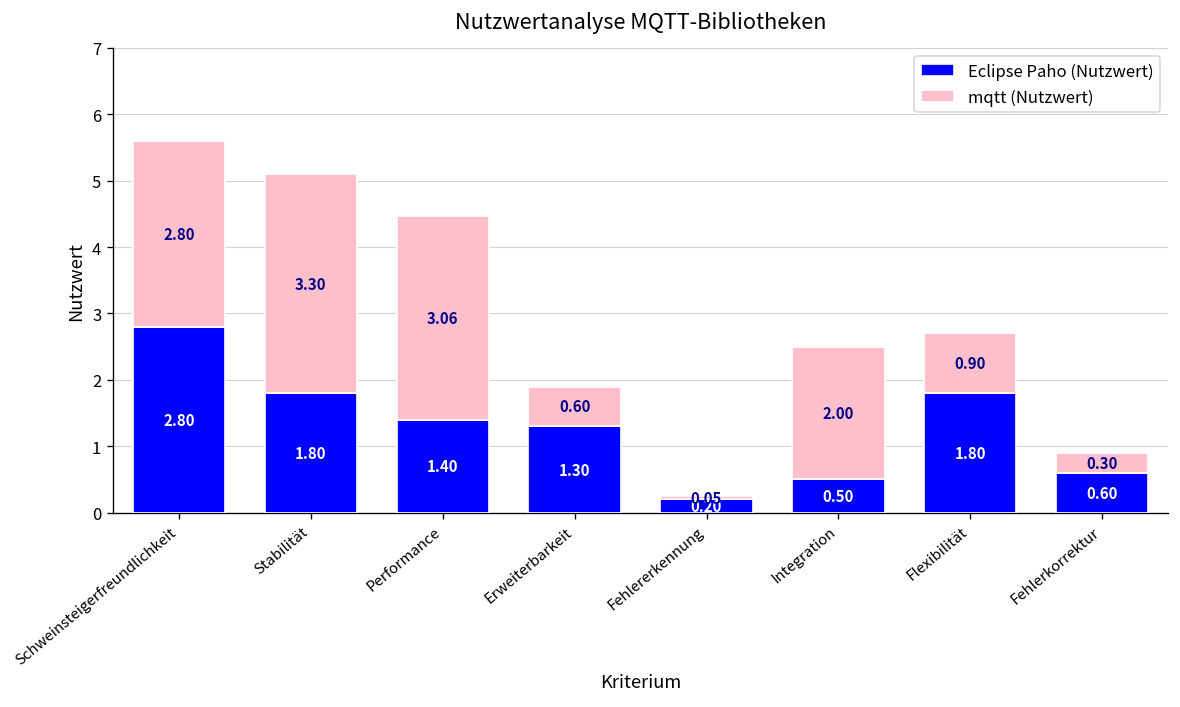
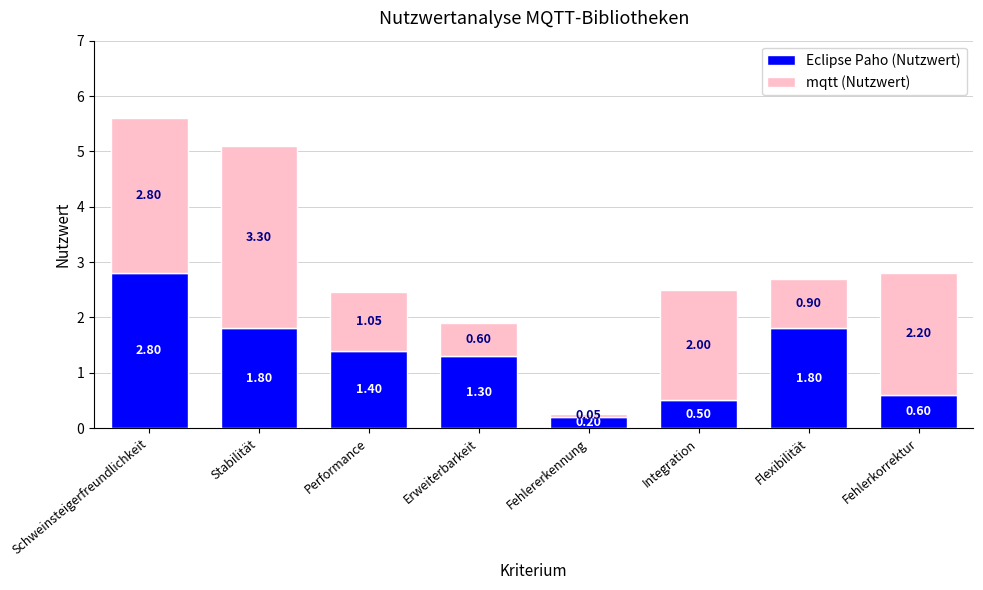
  {
    "Eclipse Paho (Nutzwert)": {
      "Schweinsteigerfreundlichkeit": 2.80,
      "Stabilität": 1.80,
      "Performance": 1.40,
      "Erweiterbarkeit": 1.30,
      "Integration": 0.50,
      "Flexibilität": 1.80,
      "Fehlerkorrektur": 0.60
    },
    "mqtt (Nutzwert)": {
      "Schweinsteigerfreundlichkeit": 2.80,
      "Stabilität": 3.30,
-     "Performance": 3.06,
+     "Performance": 1.05,
      "Erweiterbarkeit": 0.60,
      "Integration": 2.00,
      "Flexibilität": 0.90,
-     "Fehlerkorrektur": 0.30
+     "Fehlerkorrektur": 2.20
    }
  }
